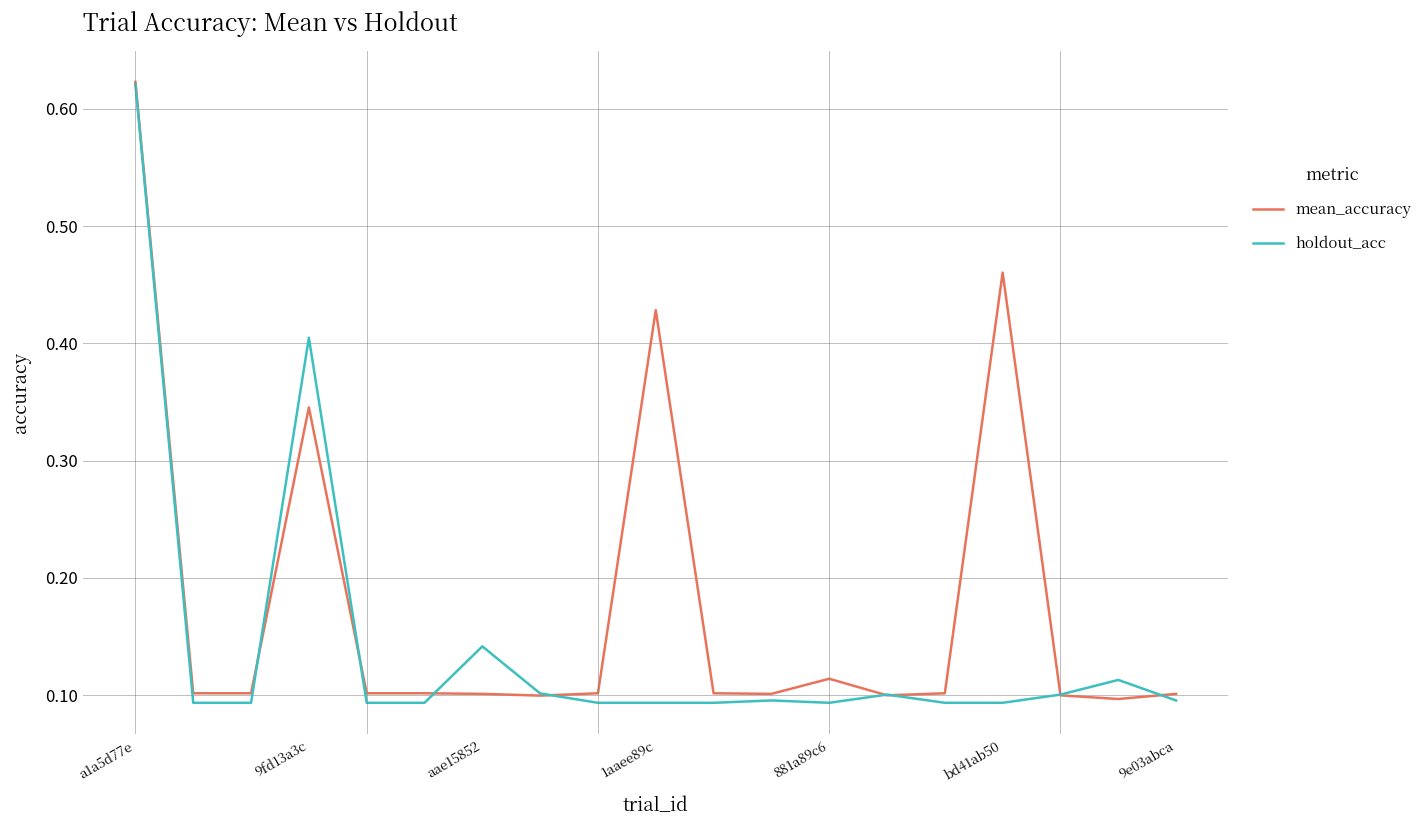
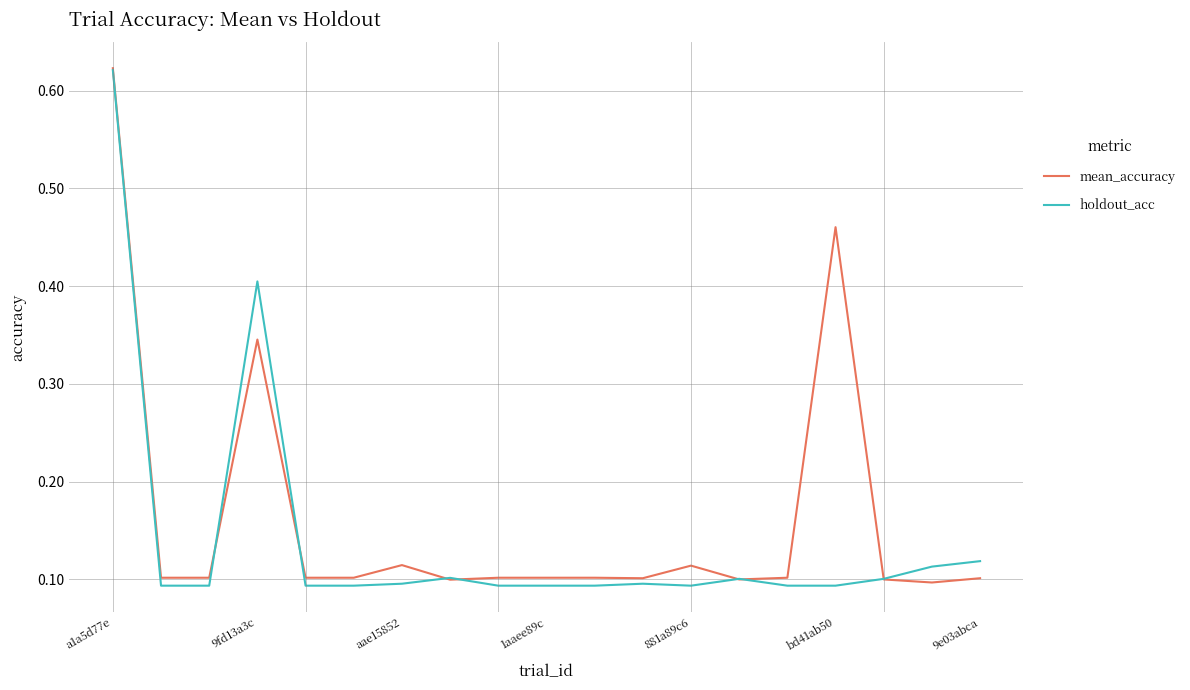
  {
    "mean_accuracy": {
      "9fd13a3c": 0.35,
-     "aae15852": 0.10,
-     "1aaee89c": 0.43,
+     "aae15852": 0.11,
+     "1aaee89c": 0.10,
      "881a89c6": 0.11,
      "bd41ab50": 0.46,
      "9e03abca": 0.10
    },
    "holdout_acc": {
      "9fd13a3c": 0.40,
-     "aae15852": 0.14,
+     "aae15852": 0.10,
      "1aaee89c": 0.09,
      "881a89c6": 0.09,
      "bd41ab50": 0.09,
-     "9e03abca": 0.10
+     "9e03abca": 0.12
    }
  }
